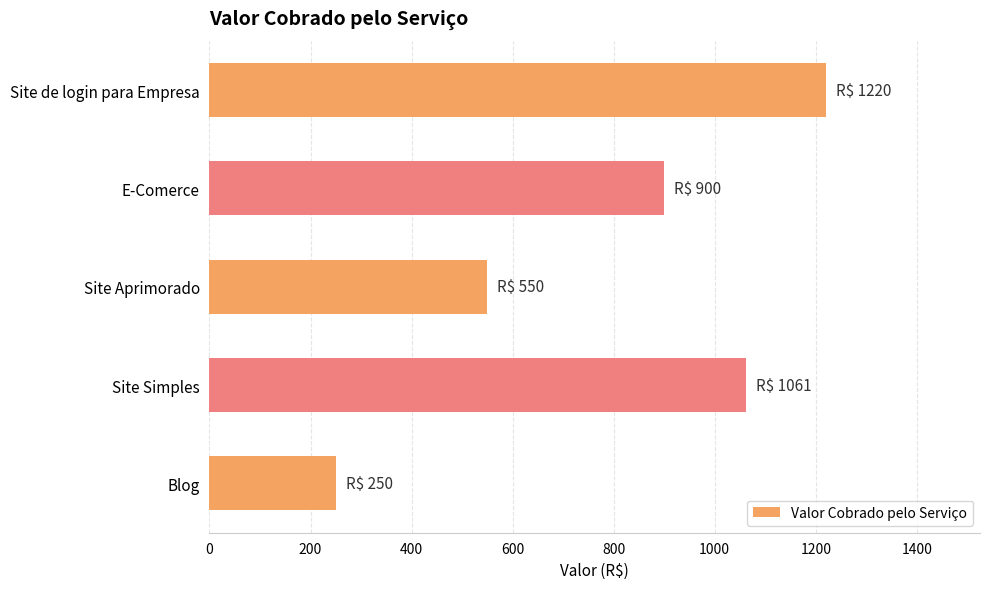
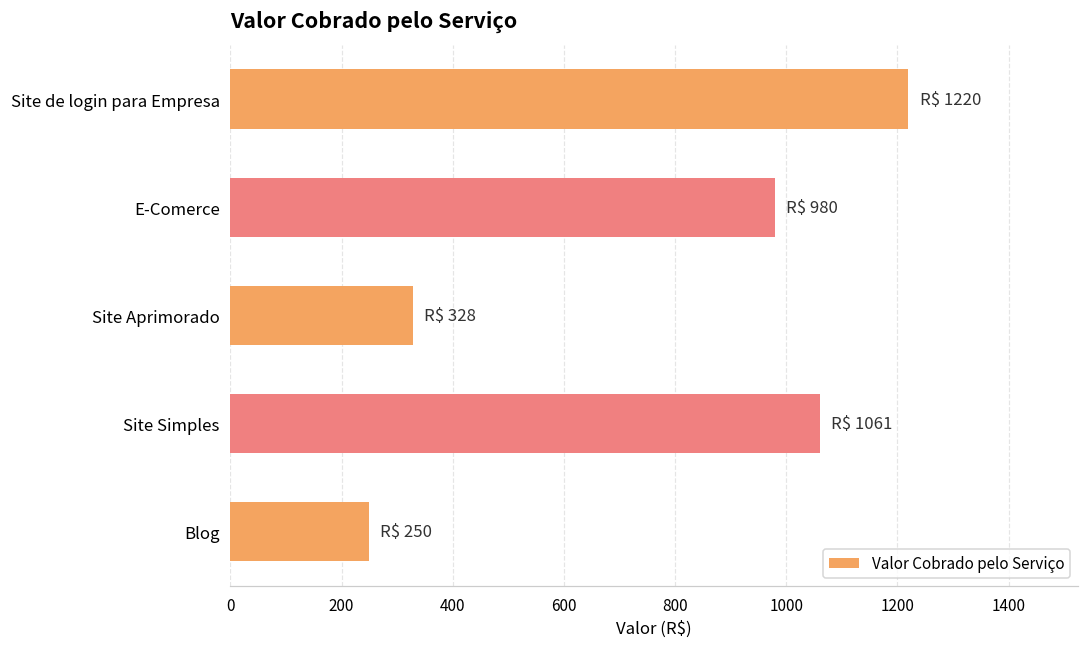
  {
    "Site de login para Empresa": 1220,
-   "E-Comerce": 900,
-   "Site Aprimorado": 550,
+   "E-Comerce": 980,
+   "Site Aprimorado": 328,
    "Site Simples": 1061,
    "Blog": 250
  }
